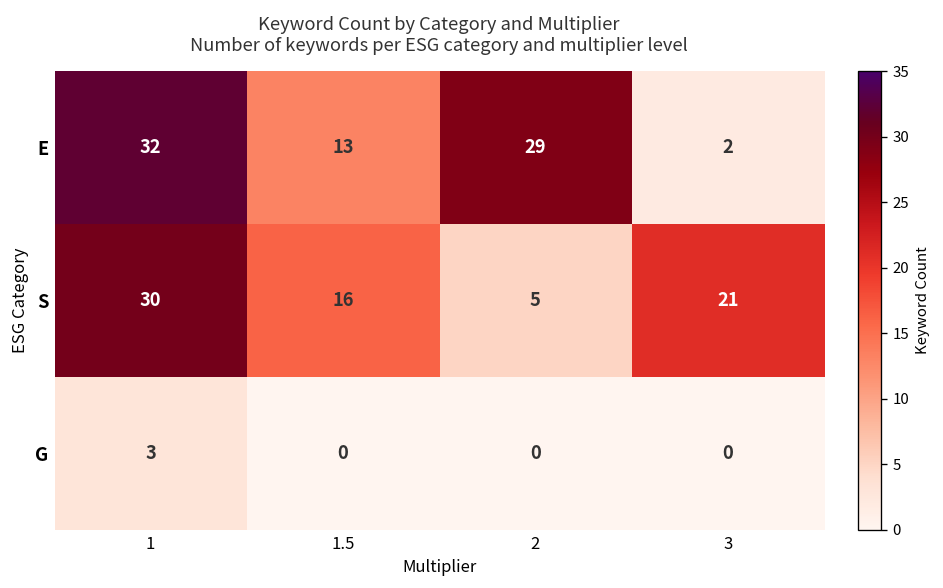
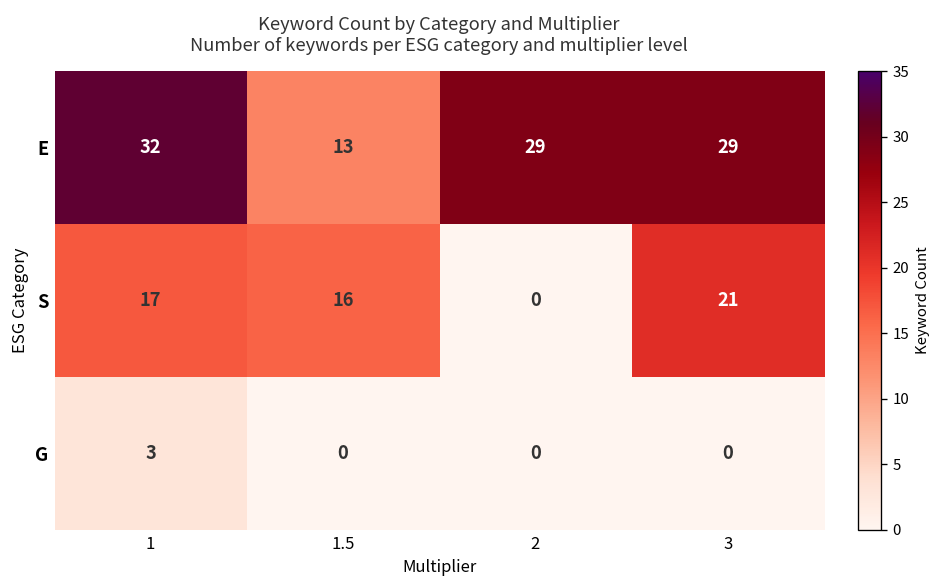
  {
    "E": {
      "1": 32,
      "1.5": 13,
      "2": 29,
-     "3": 2
+     "3": 29
    },
    "S": {
-     "1": 30,
+     "1": 17,
      "1.5": 16,
-     "2": 5,
+     "2": 0,
      "3": 21
    },
    "G": {
      "1": 3,
      "1.5": 0,
      "2": 0,
      "3": 0
    }
  }
